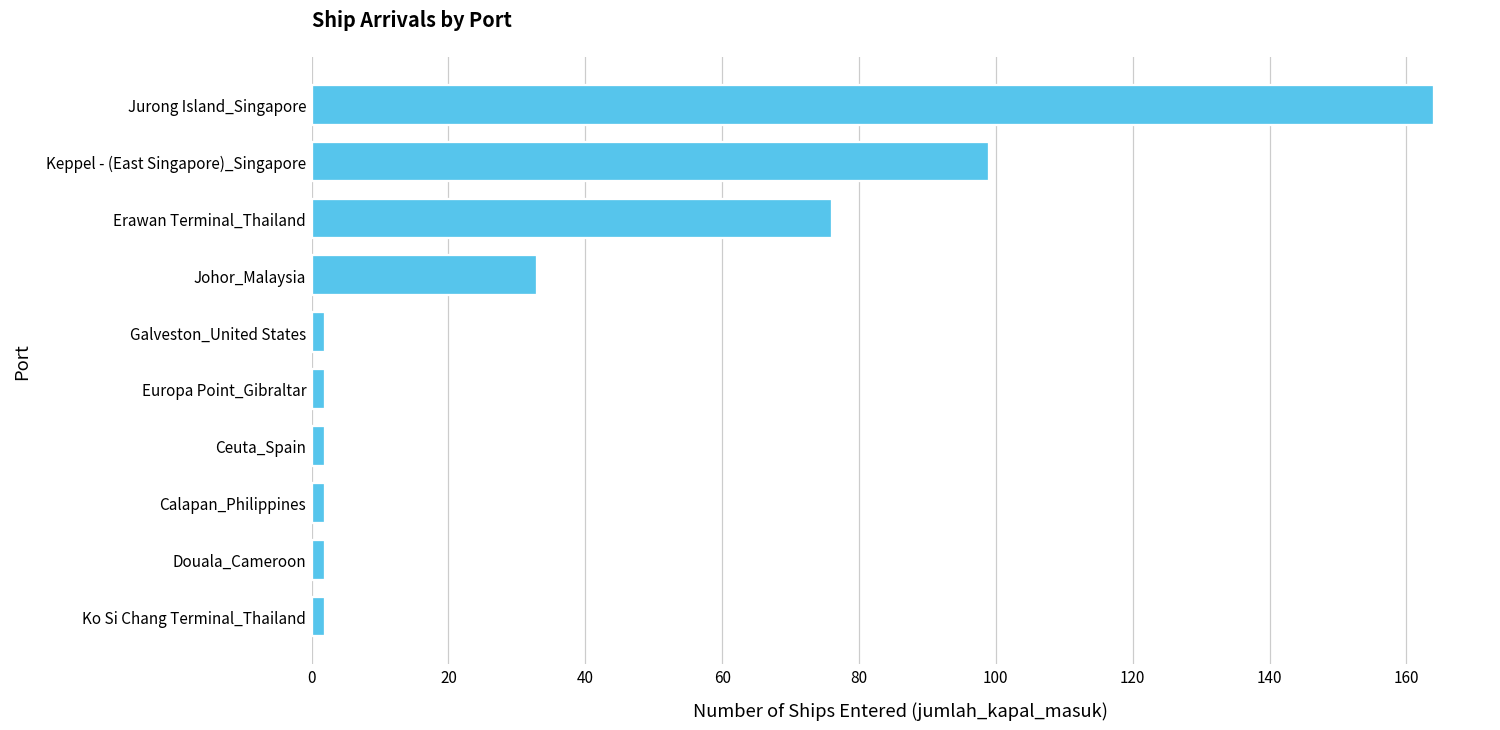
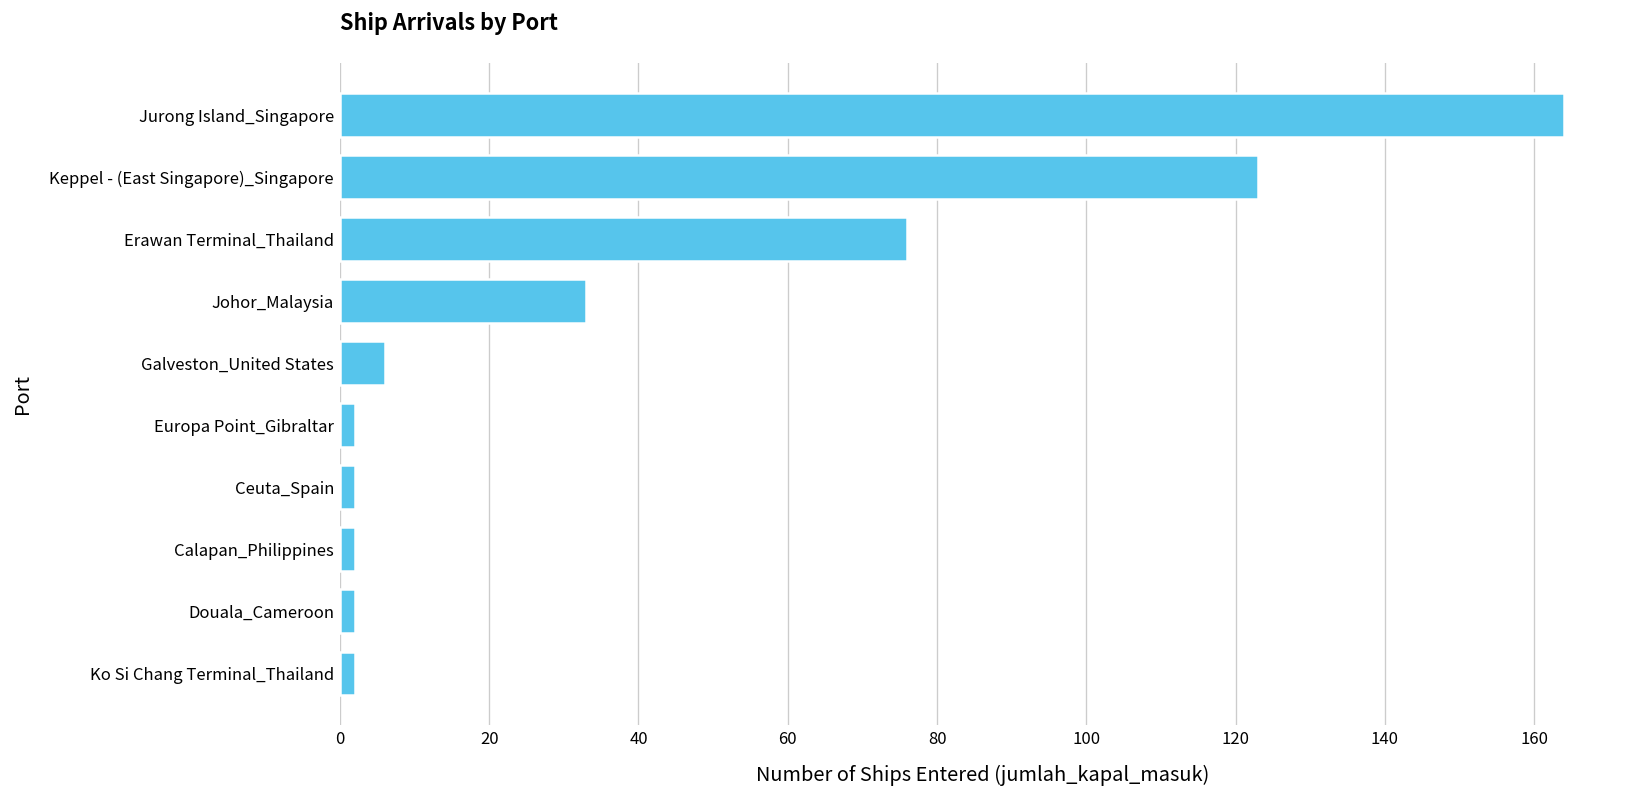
  {
    "Jurong Island_Singapore": 164,
-   "Keppel - (East Singapore)_Singapore": 99,
+   "Keppel - (East Singapore)_Singapore": 123,
    "Erawan Terminal_Thailand": 76,
    "Johor_Malaysia": 33,
-   "Galveston_United States": 2,
+   "Galveston_United States": 6,
    "Europa Point_Gibraltar": 2,
    "Ceuta_Spain": 2,
    "Calapan_Philippines": 2,
    "Douala_Cameroon": 2,
    "Ko Si Chang Terminal_Thailand": 2
  }
